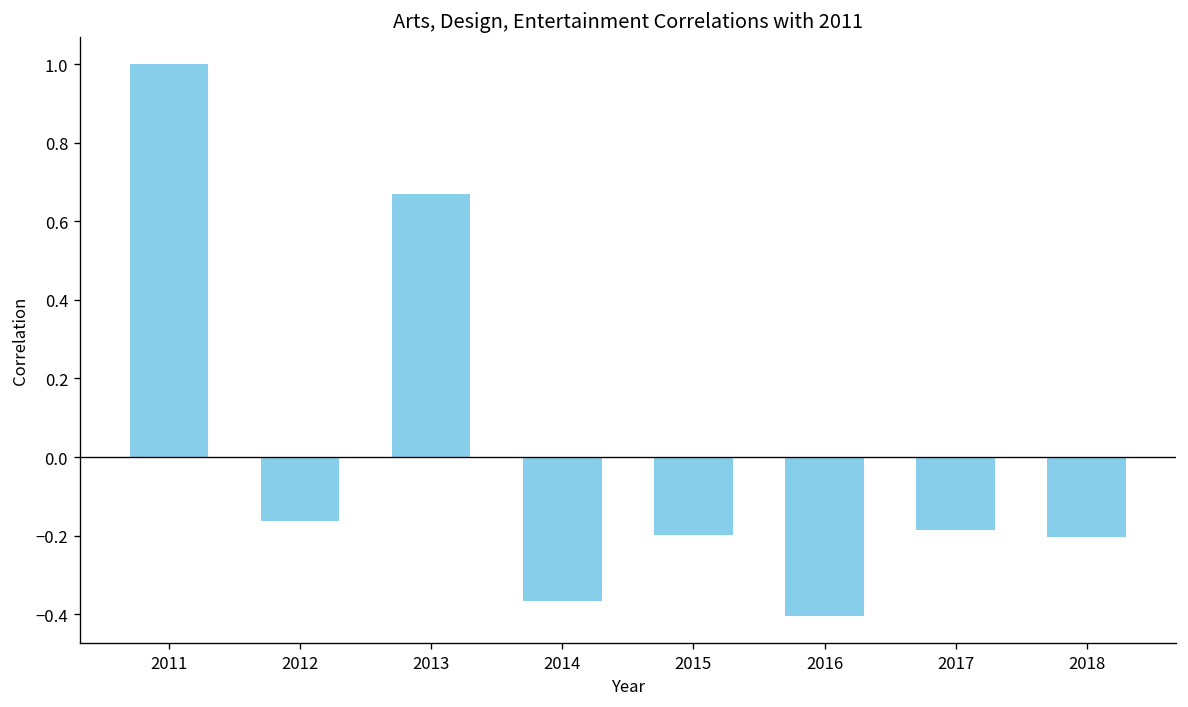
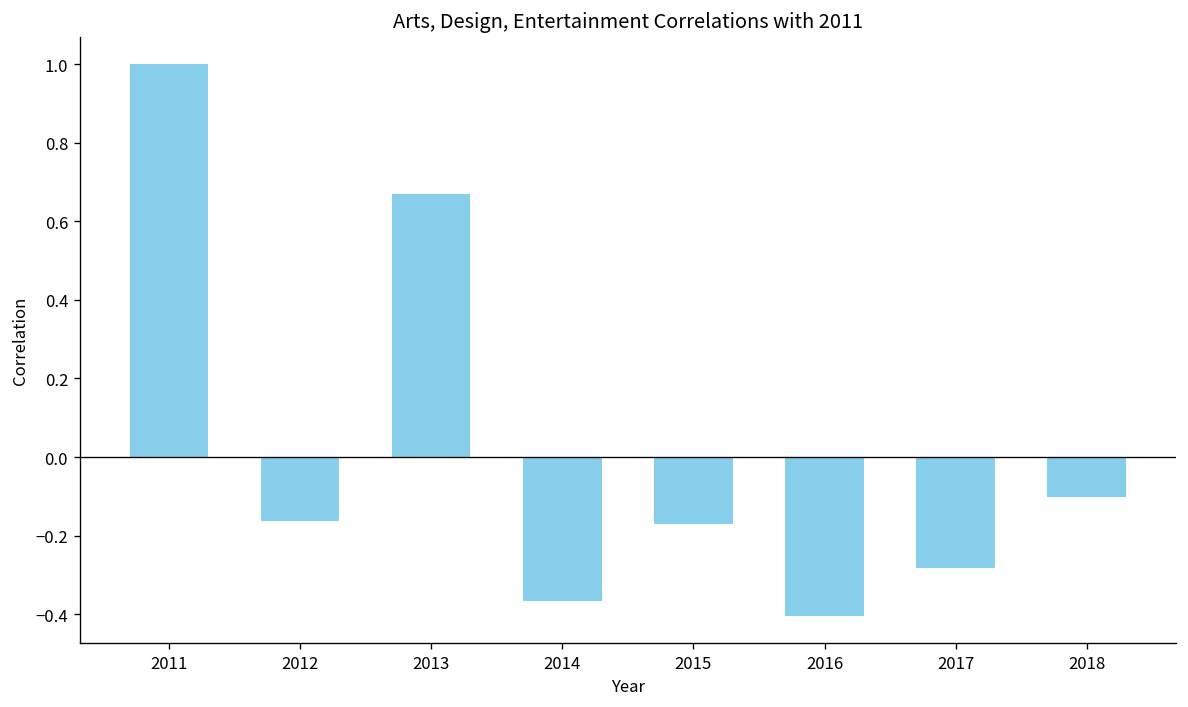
  {
    "2011": 1.00,
    "2012": -0.16,
    "2013": 0.67,
    "2014": -0.37,
-   "2015": -0.20,
+   "2015": -0.17,
    "2016": -0.40,
-   "2017": -0.18,
-   "2018": -0.20
+   "2017": -0.28,
+   "2018": -0.10
  }
